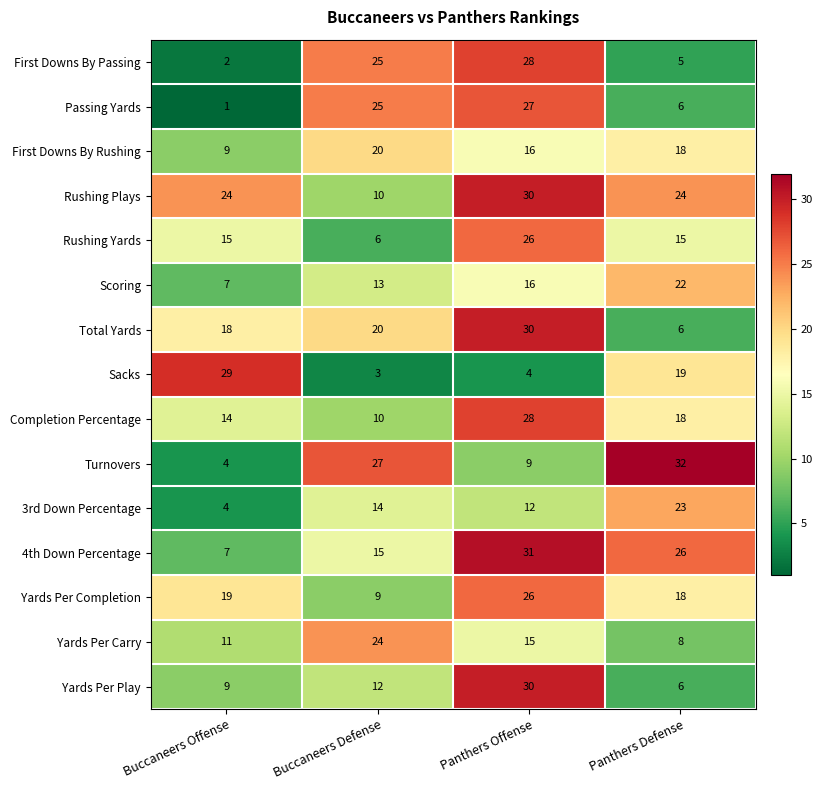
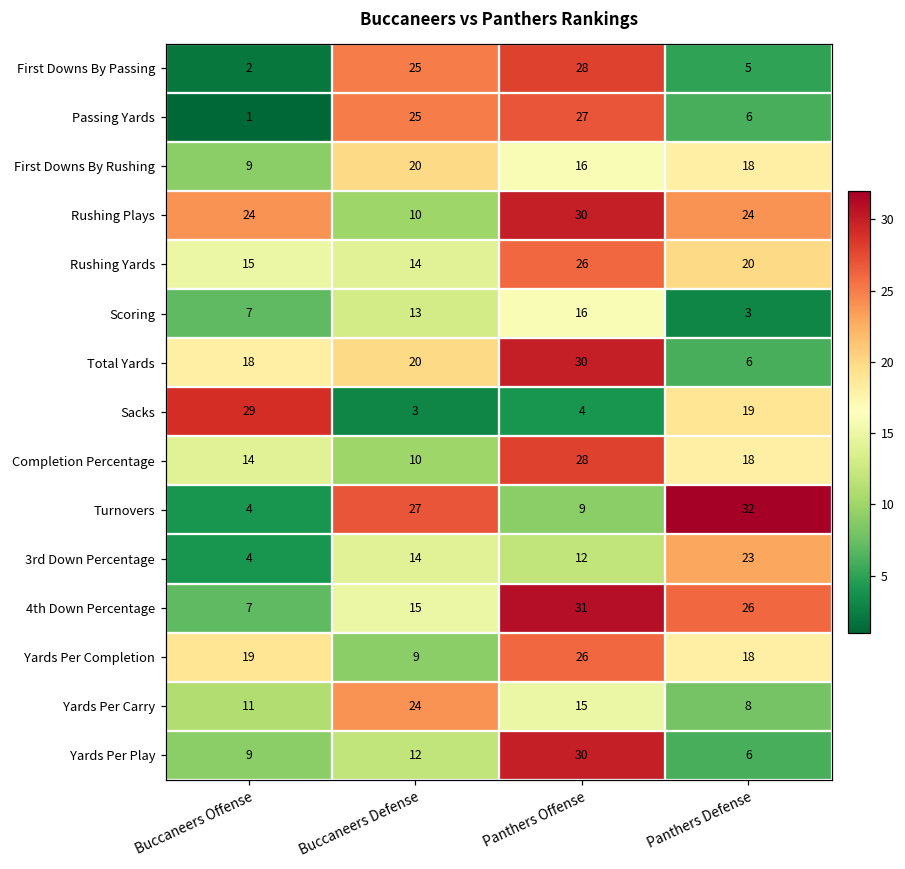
  {
    "First Downs By Passing": {
      "Buccaneers Offense": 2,
      "Buccaneers Defense": 25,
      "Panthers Offense": 28,
      "Panthers Defense": 5
    },
    "Passing Yards": {
      "Buccaneers Offense": 1,
      "Buccaneers Defense": 25,
      "Panthers Offense": 27,
      "Panthers Defense": 6
    },
    "First Downs By Rushing": {
      "Buccaneers Offense": 9,
      "Buccaneers Defense": 20,
      "Panthers Offense": 16,
      "Panthers Defense": 18
    },
    "Rushing Plays": {
      "Buccaneers Offense": 24,
      "Buccaneers Defense": 10,
      "Panthers Offense": 30,
      "Panthers Defense": 24
    },
    "Rushing Yards": {
      "Buccaneers Offense": 15,
-     "Buccaneers Defense": 6,
+     "Buccaneers Defense": 14,
      "Panthers Offense": 26,
-     "Panthers Defense": 15
+     "Panthers Defense": 20
    },
    "Scoring": {
      "Buccaneers Offense": 7,
      "Buccaneers Defense": 13,
      "Panthers Offense": 16,
-     "Panthers Defense": 22
+     "Panthers Defense": 3
    },
    "Total Yards": {
      "Buccaneers Offense": 18,
      "Buccaneers Defense": 20,
      "Panthers Offense": 30,
      "Panthers Defense": 6
    },
    "Sacks": {
      "Buccaneers Offense": 29,
      "Buccaneers Defense": 3,
      "Panthers Offense": 4,
      "Panthers Defense": 19
    },
    "Completion Percentage": {
      "Buccaneers Offense": 14,
      "Buccaneers Defense": 10,
      "Panthers Offense": 28,
      "Panthers Defense": 18
    },
    "Turnovers": {
      "Buccaneers Offense": 4,
      "Buccaneers Defense": 27,
      "Panthers Offense": 9,
      "Panthers Defense": 32
    },
    "3rd Down Percentage": {
      "Buccaneers Offense": 4,
      "Buccaneers Defense": 14,
      "Panthers Offense": 12,
      "Panthers Defense": 23
    },
    "4th Down Percentage": {
      "Buccaneers Offense": 7,
      "Buccaneers Defense": 15,
      "Panthers Offense": 31,
      "Panthers Defense": 26
    },
    "Yards Per Completion": {
      "Buccaneers Offense": 19,
      "Buccaneers Defense": 9,
      "Panthers Offense": 26,
      "Panthers Defense": 18
    },
    "Yards Per Carry": {
      "Buccaneers Offense": 11,
      "Buccaneers Defense": 24,
      "Panthers Offense": 15,
      "Panthers Defense": 8
    },
    "Yards Per Play": {
      "Buccaneers Offense": 9,
      "Buccaneers Defense": 12,
      "Panthers Offense": 30,
      "Panthers Defense": 6
    }
  }
